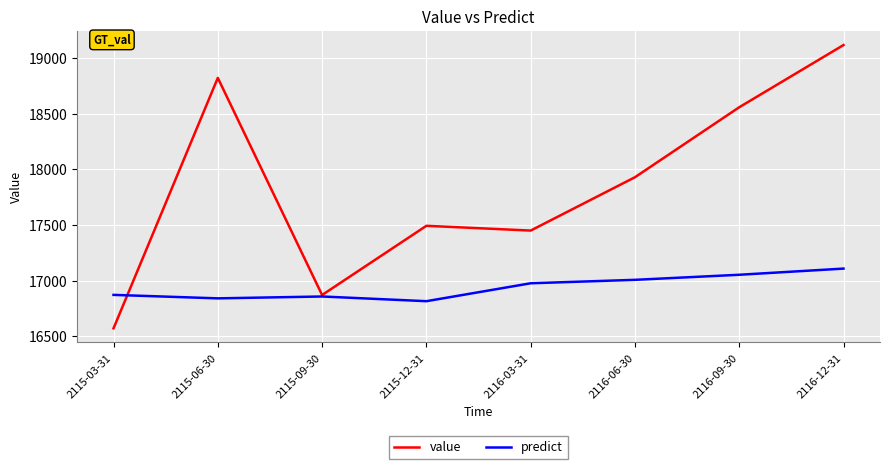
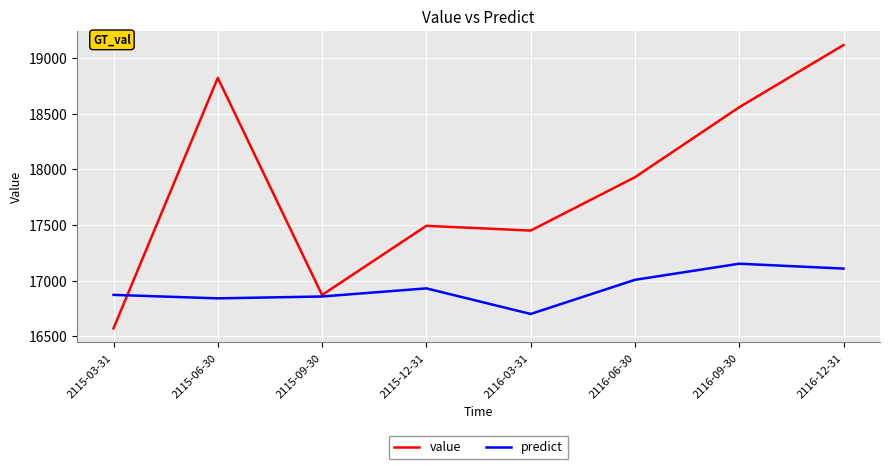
  {
    "value": {
      "2115-03-31": 16570,
      "2115-06-30": 18820,
      "2115-12-31": 17490,
      "2116-03-31": 17450,
      "2116-06-30": 17930,
      "2116-09-30": 18560,
      "2116-12-31": 19120
    },
    "predict": {
      "2115-03-31": 16870,
      "2115-06-30": 16840,
-     "2115-12-31": 16810,
-     "2116-03-31": 16980,
+     "2115-12-31": 16930,
+     "2116-03-31": 16700,
      "2116-06-30": 17010,
-     "2116-09-30": 17050,
+     "2116-09-30": 17150,
      "2116-12-31": 17110
    }
  }
